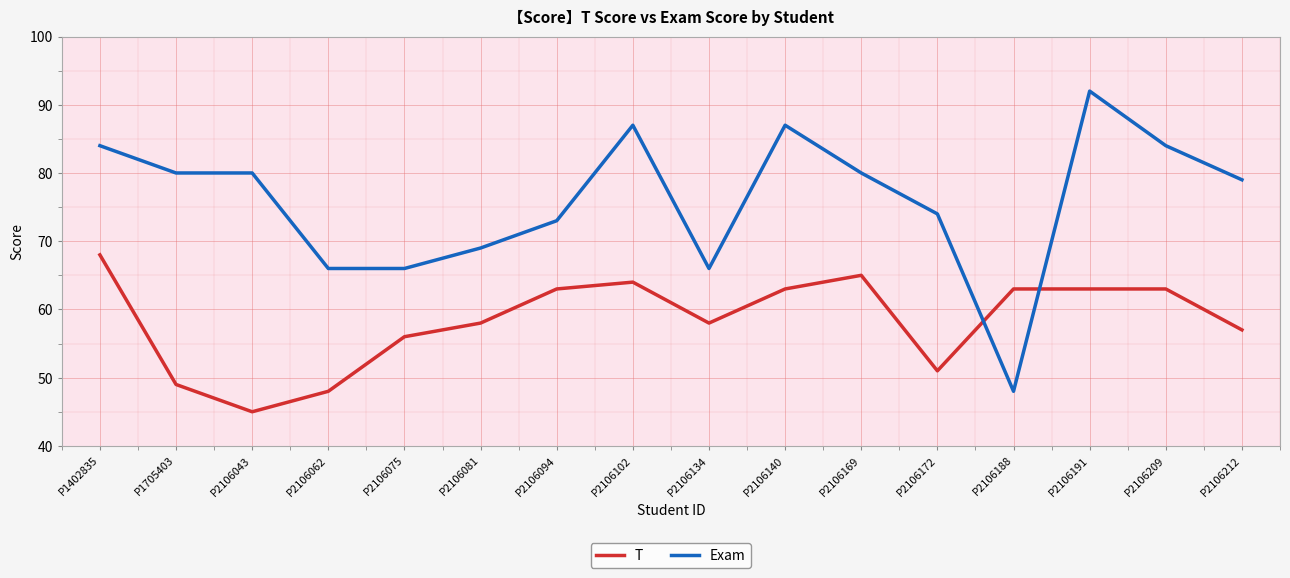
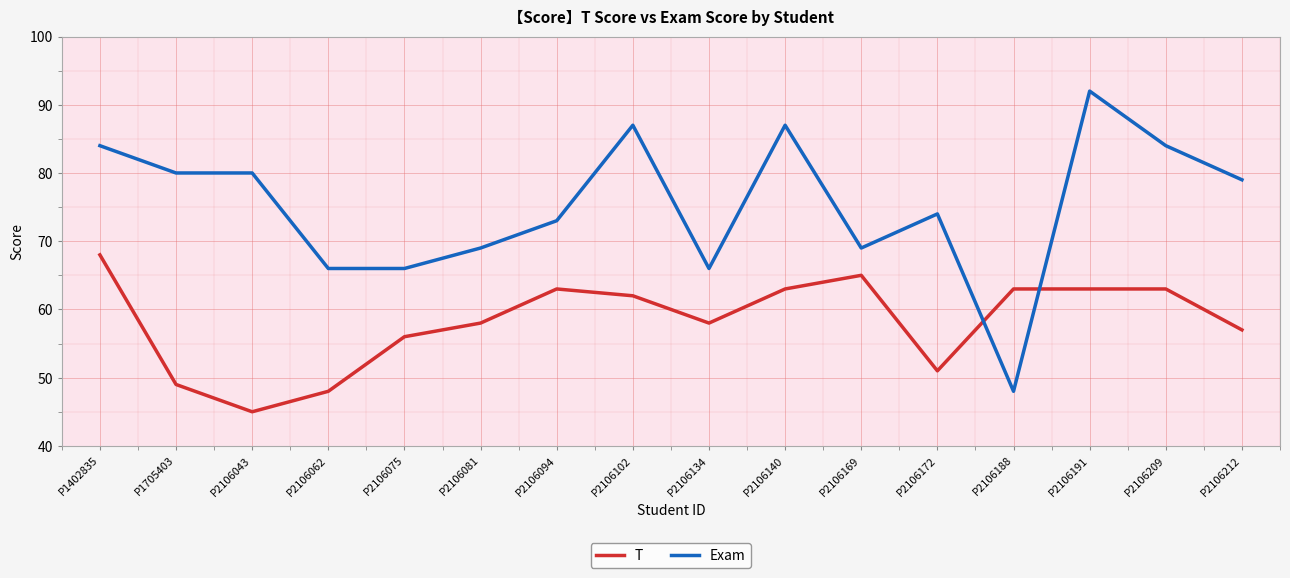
  {
    "T": {
      "P1402835": 68,
      "P1705403": 49,
      "P2106043": 45,
      "P2106062": 48,
      "P2106075": 56,
      "P2106081": 58,
      "P2106094": 63,
-     "P2106102": 64,
+     "P2106102": 62,
      "P2106134": 58,
      "P2106140": 63,
      "P2106169": 65,
      "P2106172": 51,
      "P2106188": 63,
      "P2106191": 63,
      "P2106209": 63,
      "P2106212": 57
    },
    "Exam": {
      "P1402835": 84,
      "P1705403": 80,
      "P2106043": 80,
      "P2106062": 66,
      "P2106075": 66,
      "P2106081": 69,
      "P2106094": 73,
      "P2106102": 87,
      "P2106134": 66,
      "P2106140": 87,
-     "P2106169": 80,
+     "P2106169": 69,
      "P2106172": 74,
      "P2106188": 48,
      "P2106191": 92,
      "P2106209": 84,
      "P2106212": 79
    }
  }
